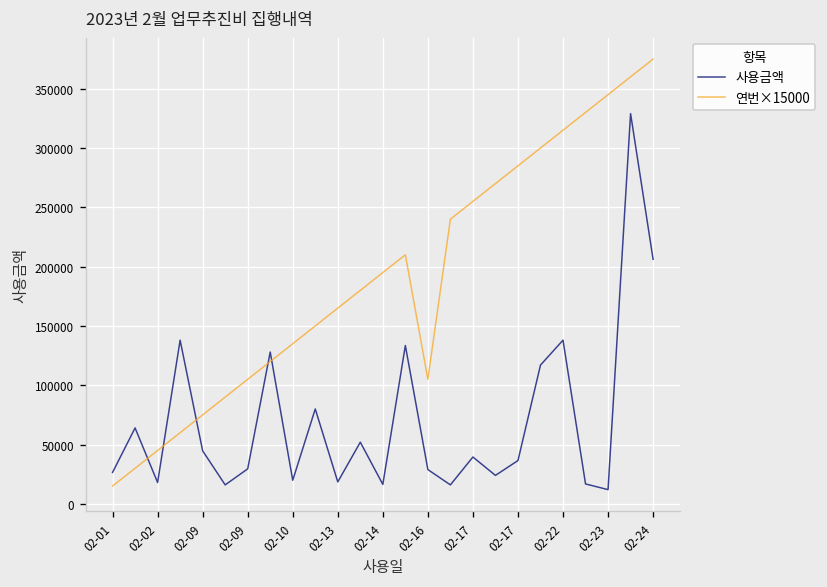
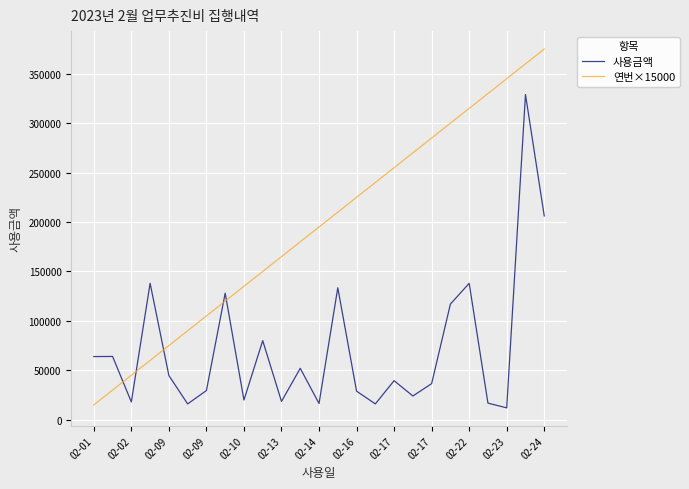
  {
    "사용금액": {
-     "02-01": 30000,
+     "02-01": 60000,
      "02-16": 30000,
      "02-24": 210000
    },
    "연번×15000": {
      "02-01": 20000,
-     "02-16": 110000,
+     "02-16": 230000,
      "02-24": 380000
    }
  }
